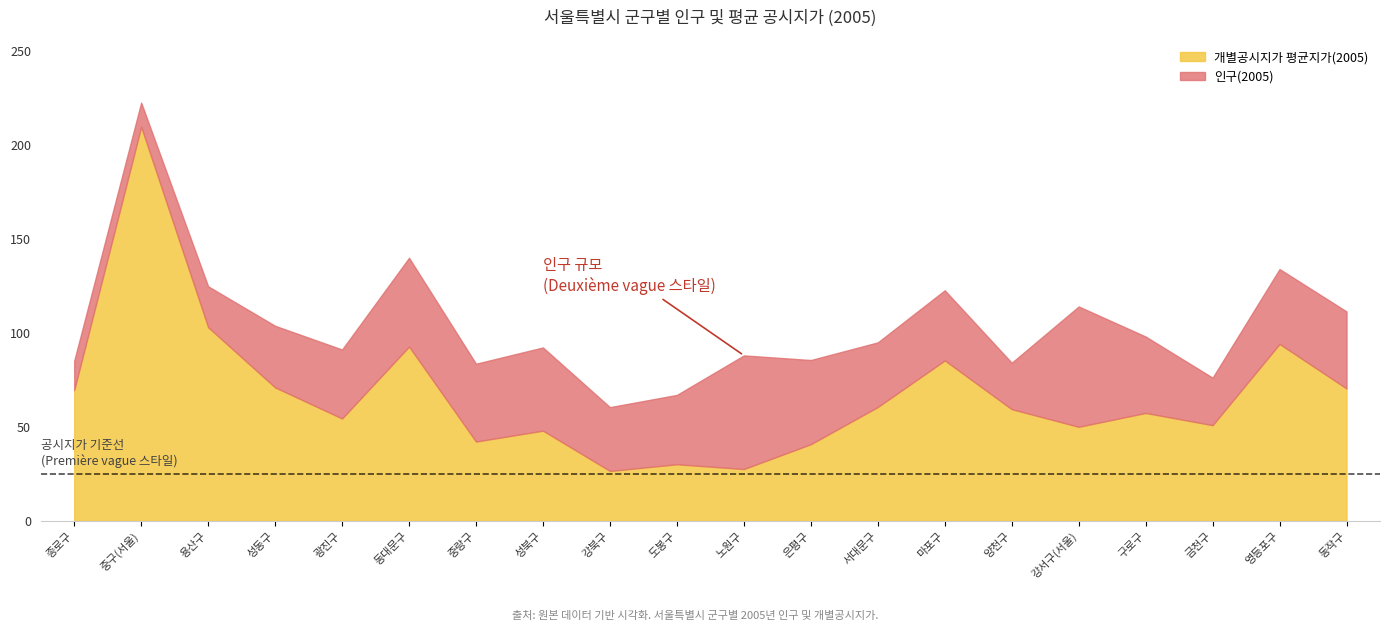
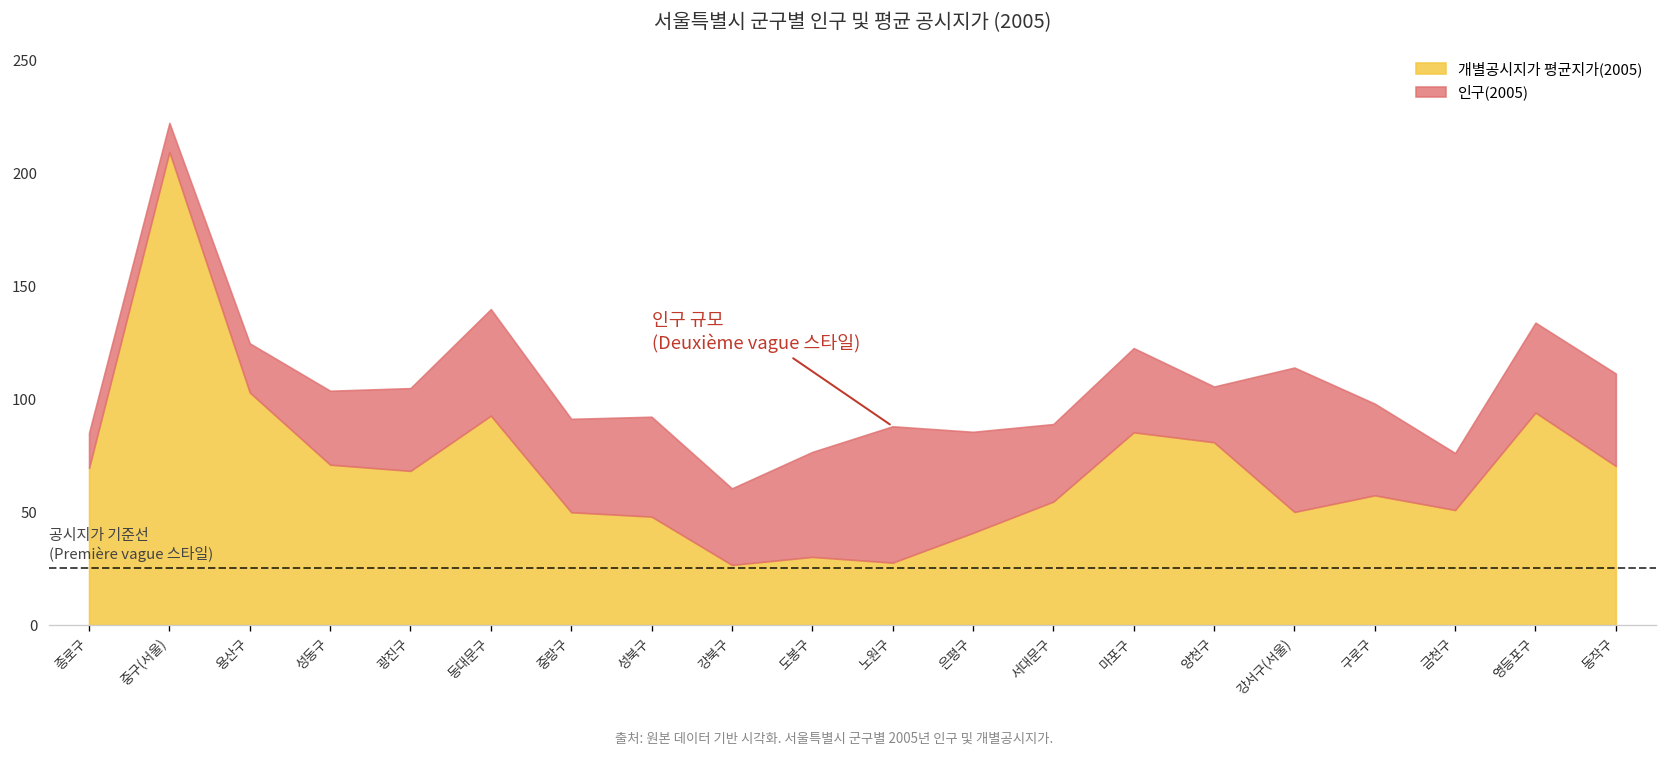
  {
    "개별공시지가 평균지가(2005)": {
      "종로구": 70,
      "중구(서울)": 210,
      "용산구": 103,
      "성동구": 71,
-     "광진구": 54,
+     "광진구": 68,
      "동대문구": 93,
-     "중랑구": 42,
+     "중랑구": 50,
      "성북구": 48,
      "강북구": 27,
      "도봉구": 30,
      "노원구": 28,
      "은평구": 41,
-     "서대문구": 61,
+     "서대문구": 55,
      "마포구": 85,
-     "양천구": 59,
+     "양천구": 81,
      "강서구(서울)": 50,
      "구로구": 57,
      "금천구": 51,
      "영등포구": 94,
      "동작구": 70
    },
    "인구(2005)": {
      "종로구": 16,
      "중구(서울)": 13,
      "용산구": 22,
      "성동구": 33,
      "광진구": 37,
      "동대문구": 47,
      "중랑구": 41,
      "성북구": 44,
      "강북구": 34,
-     "도봉구": 37,
+     "도봉구": 46,
      "노원구": 60,
      "은평구": 45,
      "서대문구": 34,
      "마포구": 37,
      "양천구": 25,
      "강서구(서울)": 64,
      "구로구": 41,
      "금천구": 25,
      "영등포구": 40,
      "동작구": 41
    }
  }
